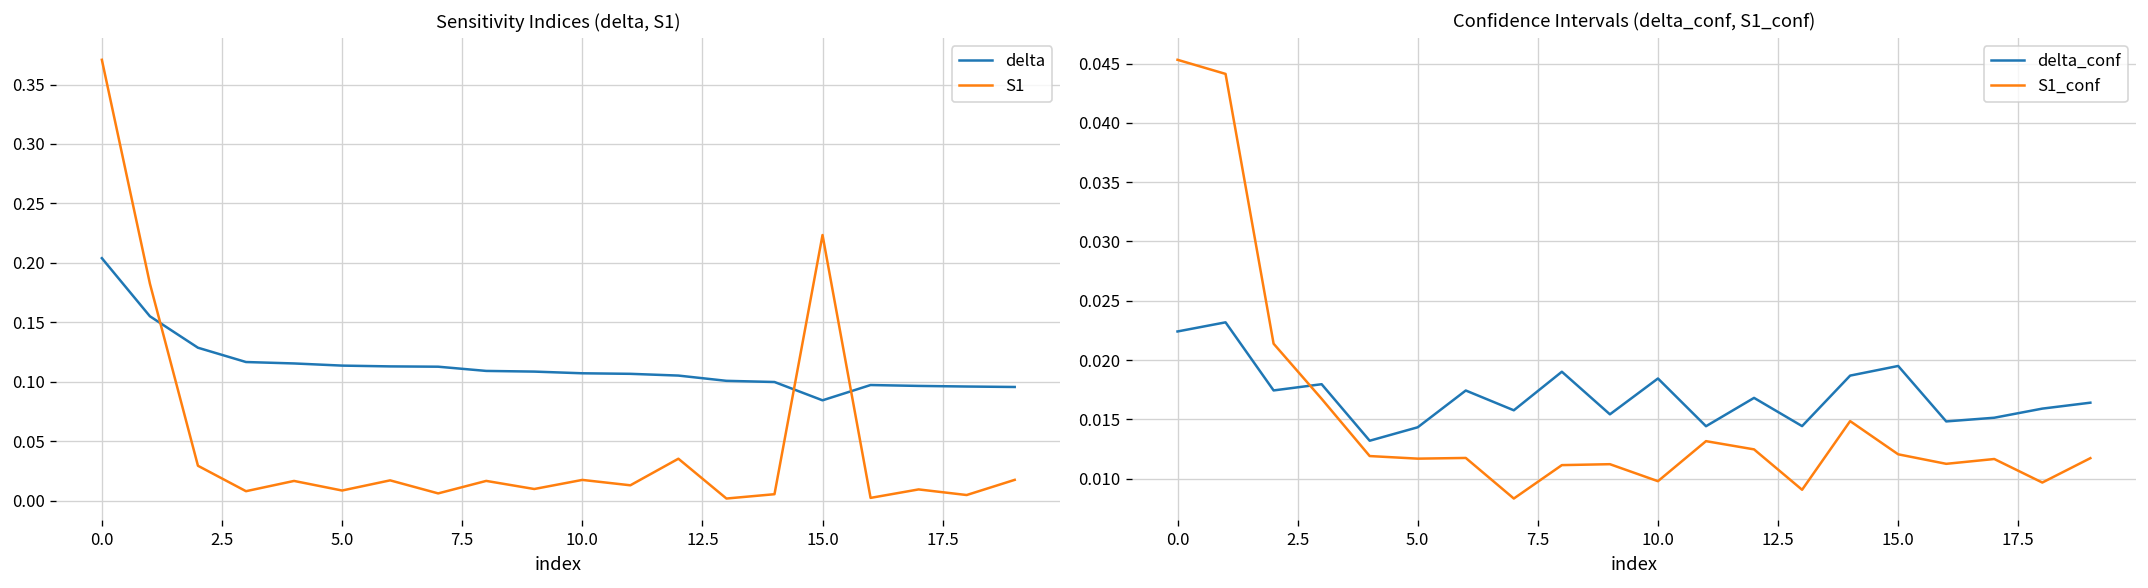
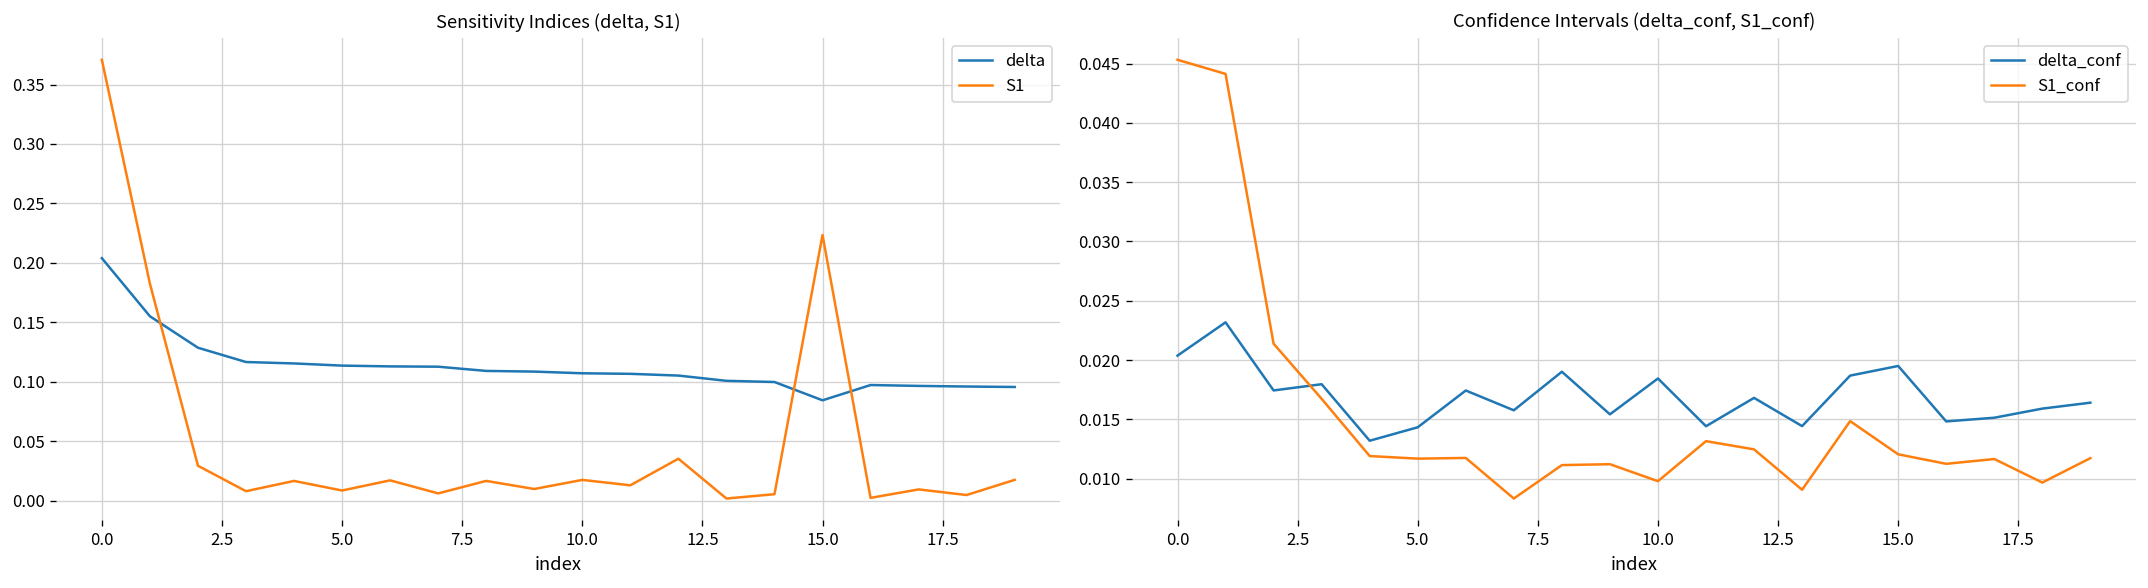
  {
    "Sensitivity Indices (delta, S1)": {
      "delta": {
        "0.0": 0.20,
        "5.0": 0.11,
        "10.0": 0.11,
        "15.0": 0.08
      },
      "S1": {
        "0.0": 0.37,
        "5.0": 0.01,
        "10.0": 0.02,
        "15.0": 0.22
      }
    },
    "Confidence Intervals (delta_conf, S1_conf)": {
      "delta_conf": {
-       "0.0": 0.022,
+       "0.0": 0.020,
        "5.0": 0.014,
        "10.0": 0.018,
        "15.0": 0.019
      },
      "S1_conf": {
        "0.0": 0.045,
        "5.0": 0.012,
        "10.0": 0.010,
        "15.0": 0.012
      }
    }
  }
